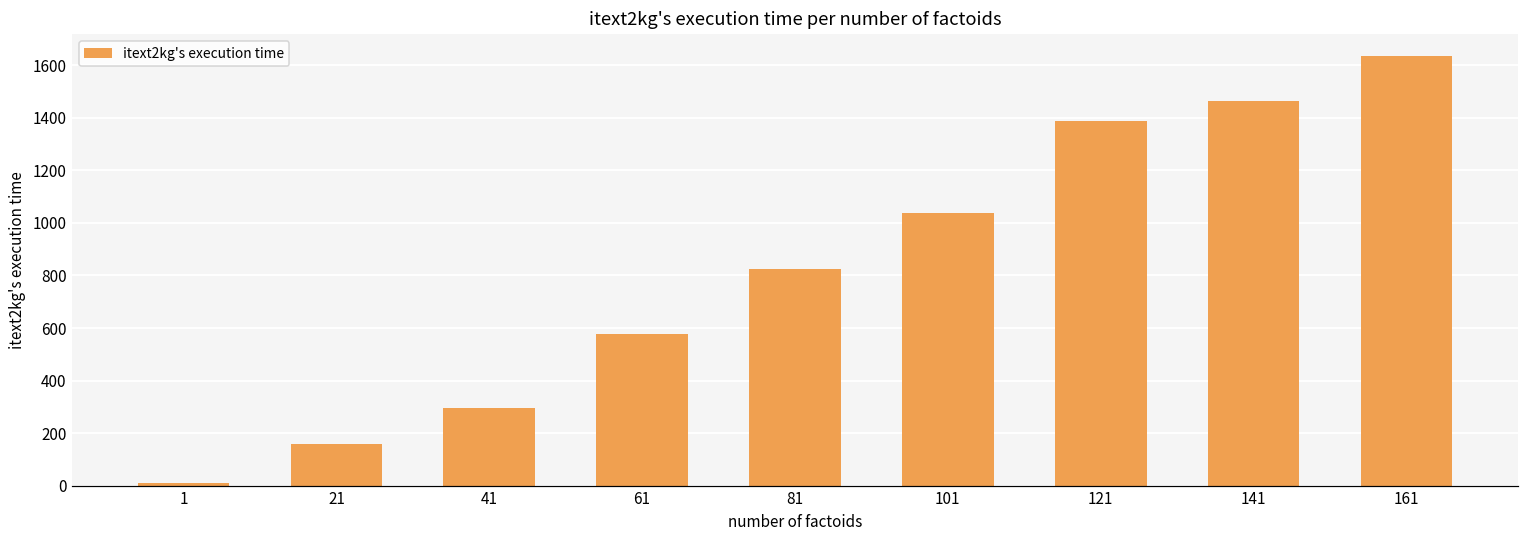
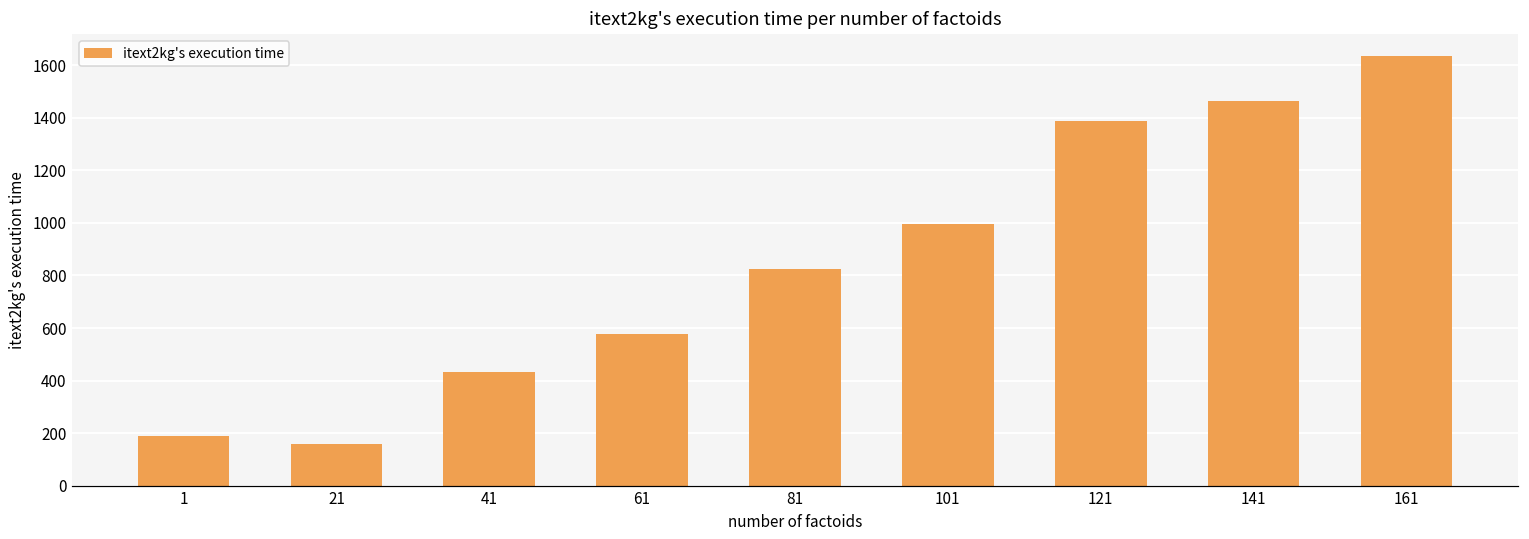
  {
-   "1": 10,
+   "1": 190,
    "21": 160,
-   "41": 300,
+   "41": 430,
    "61": 580,
    "81": 820,
-   "101": 1040,
+   "101": 990,
    "121": 1390,
    "141": 1460,
    "161": 1630
  }
